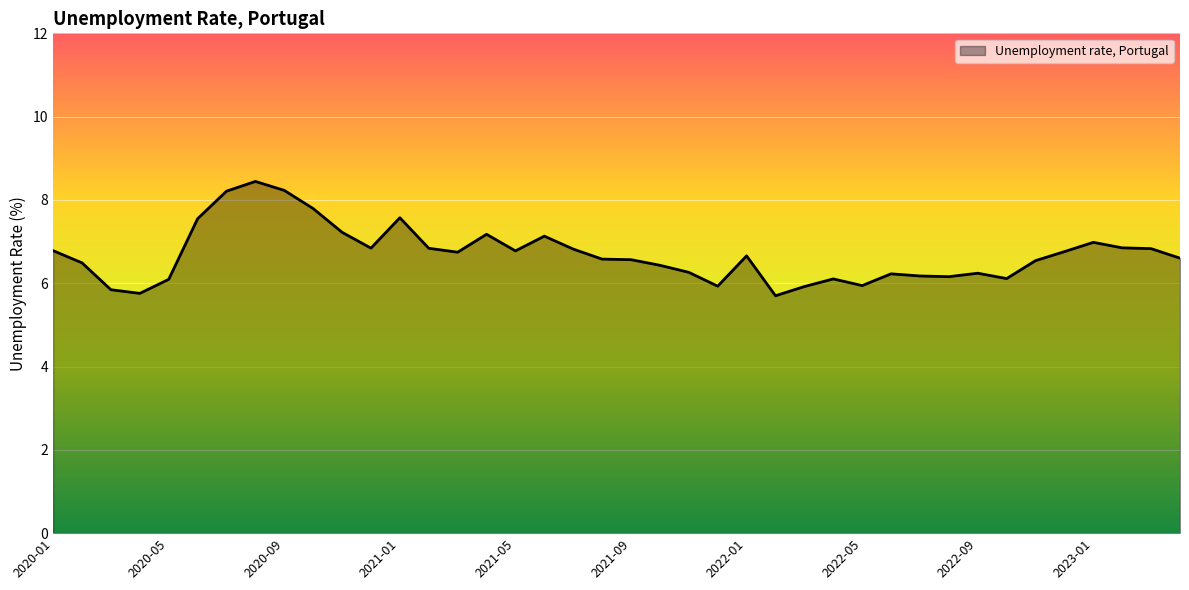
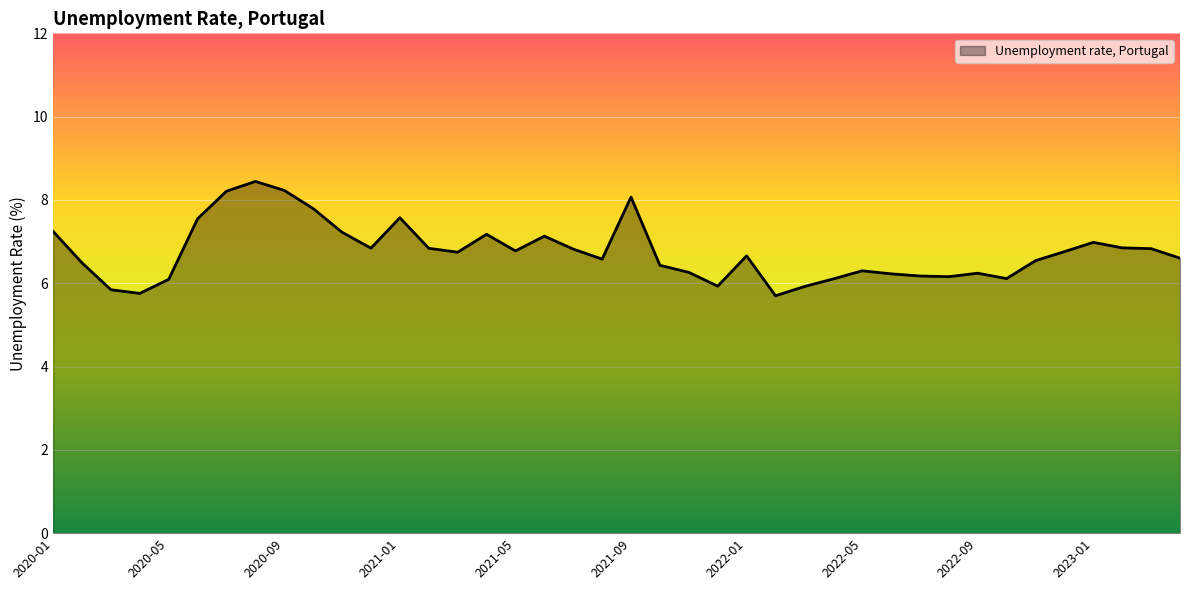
  {
-   "2020-01": 6.8,
+   "2020-01": 7.2,
    "2020-05": 6.1,
    "2020-09": 8.2,
    "2021-01": 7.6,
    "2021-05": 6.8,
-   "2021-09": 6.6,
+   "2021-09": 8.1,
    "2022-01": 6.7,
-   "2022-05": 5.9,
+   "2022-05": 6.3,
    "2022-09": 6.2,
    "2023-01": 7.0
  }
